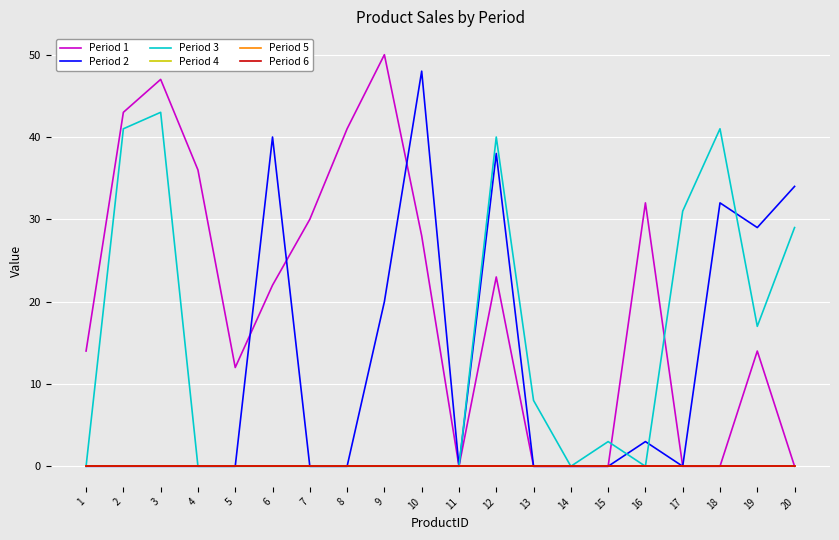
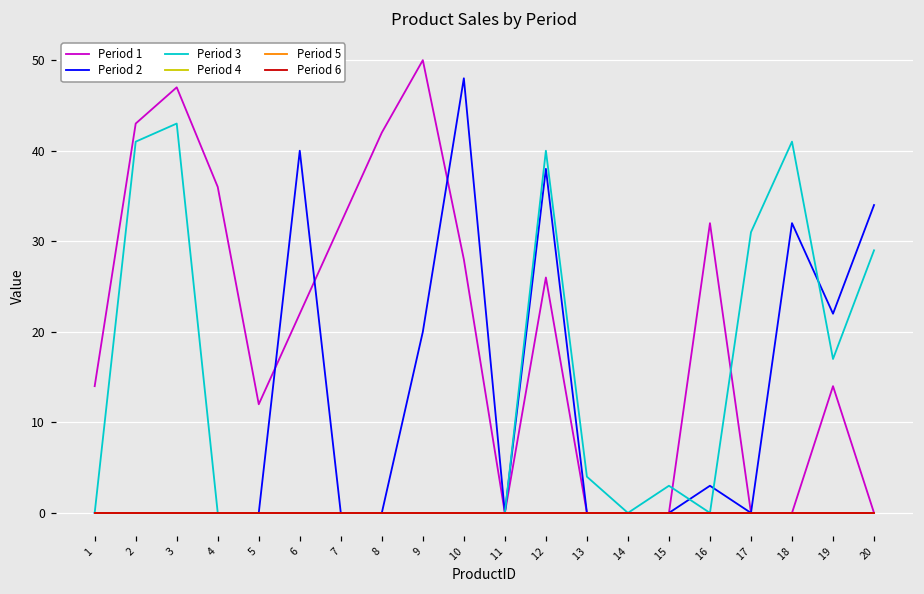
  {
    "Period 1": {
      "1": 14,
      "2": 43,
      "3": 47,
      "4": 36,
      "5": 12,
      "6": 22,
-     "7": 30,
-     "8": 41,
+     "7": 32,
+     "8": 42,
      "9": 50,
      "10": 28,
-     "12": 23,
+     "12": 26,
      "16": 32,
      "19": 14
    },
    "Period 2": {
      "6": 40,
      "9": 20,
      "10": 48,
      "12": 38,
      "16": 3,
      "18": 32,
-     "19": 29,
+     "19": 22,
      "20": 34
    },
    "Period 3": {
      "2": 41,
      "3": 43,
      "12": 40,
-     "13": 8,
+     "13": 4,
      "15": 3,
      "17": 31,
      "18": 41,
      "19": 17,
      "20": 29
    },
    "Period 6": {
      "12": 0,
      "19": 0
    }
  }
